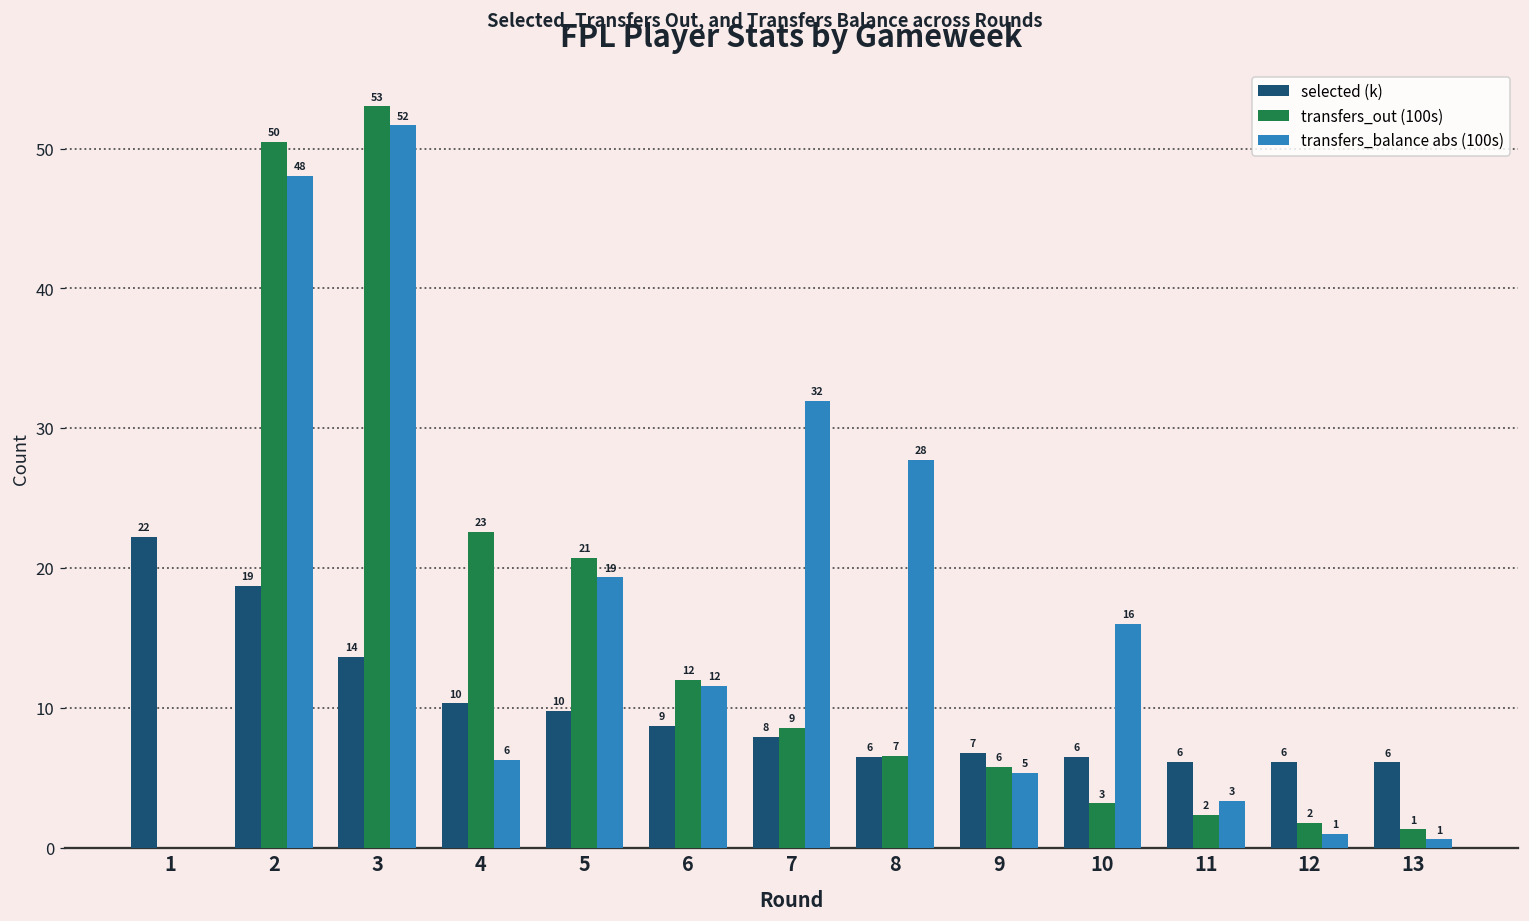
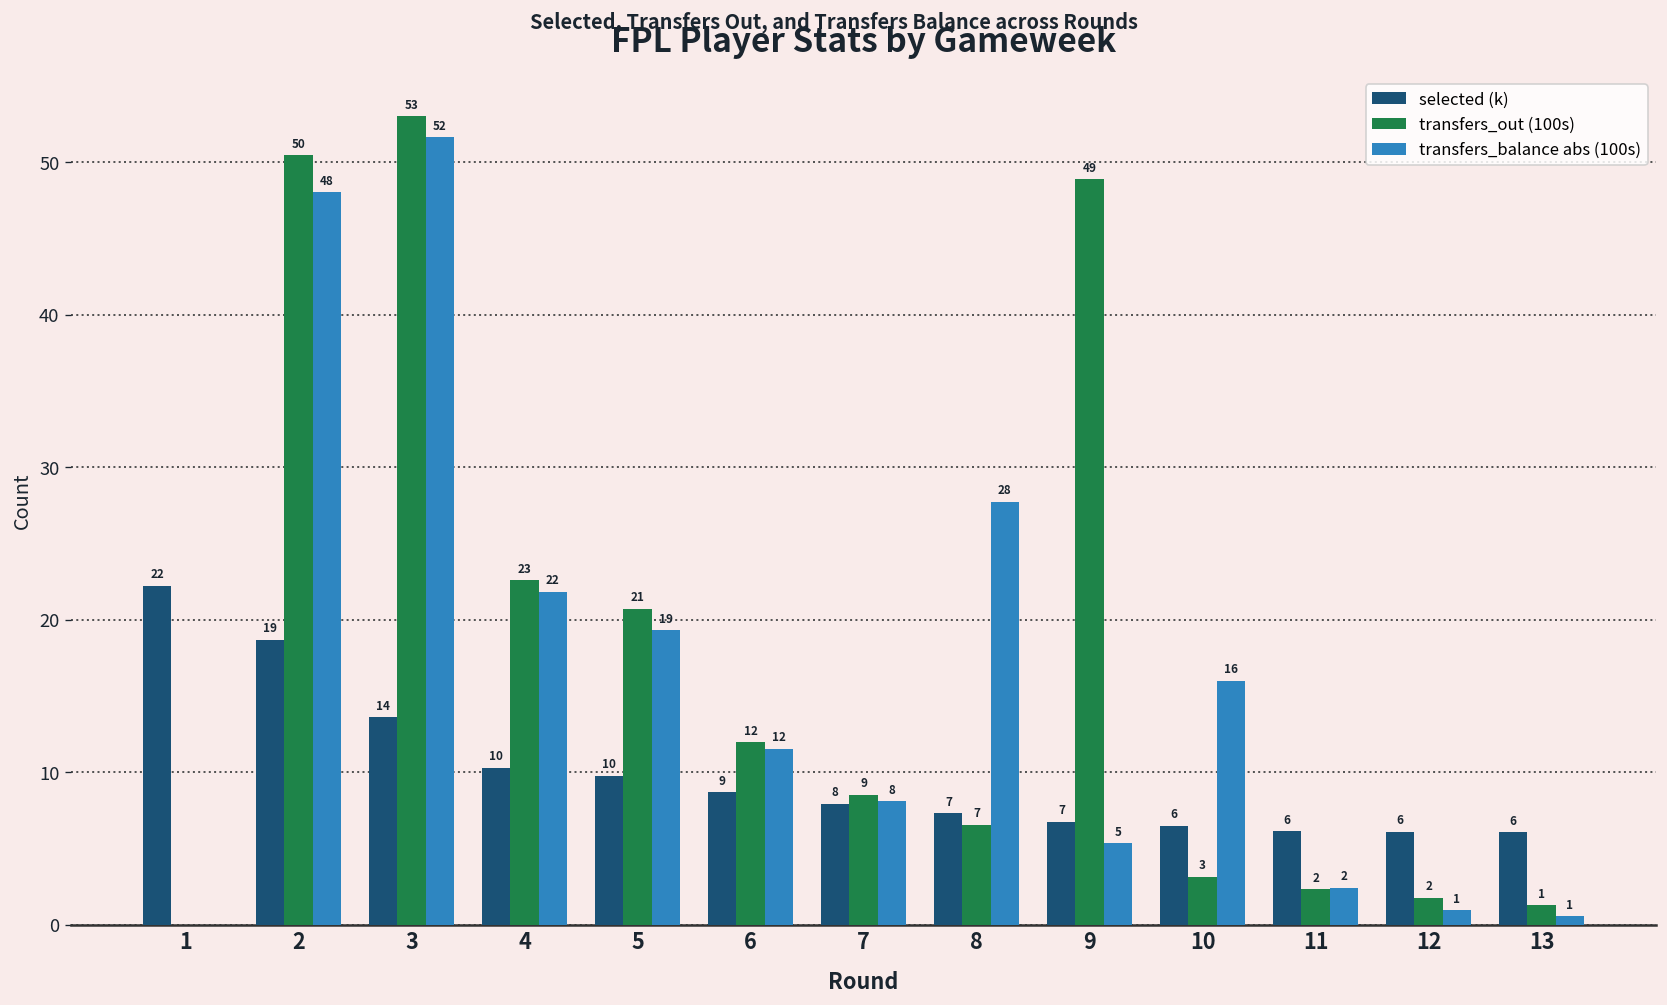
  {
    "selected (k)": {
      "1": 22,
      "2": 19,
      "3": 14,
      "4": 10,
      "5": 10,
      "6": 9,
      "7": 8,
-     "8": 6,
+     "8": 7,
      "9": 7,
      "10": 6,
      "11": 6,
      "12": 6,
      "13": 6
    },
    "transfers_out (100s)": {
      "2": 50,
      "3": 53,
      "4": 23,
      "5": 21,
      "6": 12,
      "7": 9,
      "8": 7,
-     "9": 6,
+     "9": 49,
      "10": 3,
      "11": 2,
      "12": 2,
      "13": 1
    },
    "transfers_balance abs (100s)": {
      "2": 48,
      "3": 52,
-     "4": 6,
+     "4": 22,
      "5": 19,
      "6": 12,
-     "7": 32,
+     "7": 8,
      "8": 28,
      "9": 5,
      "10": 16,
-     "11": 3,
+     "11": 2,
      "12": 1,
      "13": 1
    }
  }
